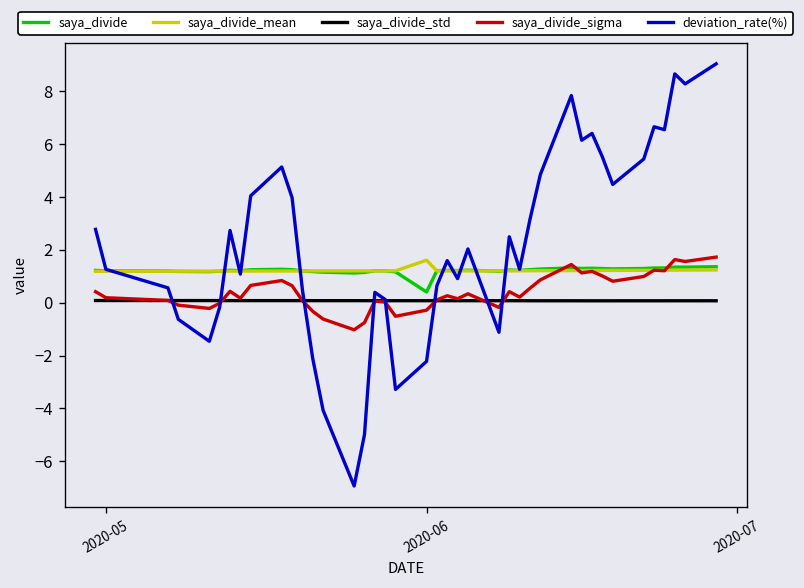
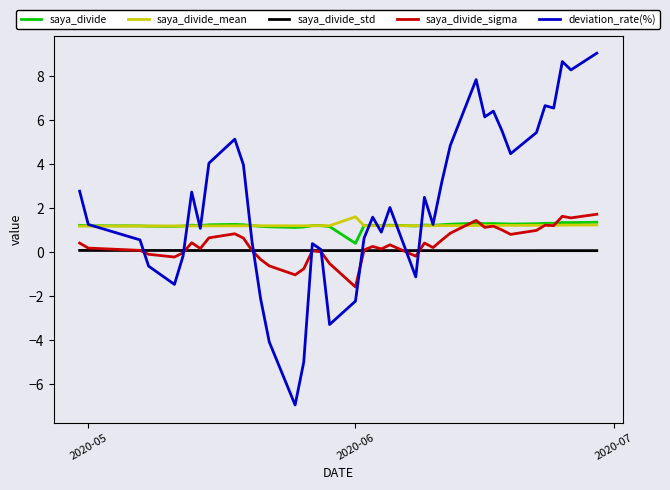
  {
    "saya_divide": {
      "2020-06": 0.4
    },
    "saya_divide_mean": {
      "2020-06": 1.6
    },
    "saya_divide_std": {
      "2020-06": 0.1
    },
    "saya_divide_sigma": {
-     "2020-06": -0.3
+     "2020-06": -1.6
    },
    "deviation_rate(%)": {
      "2020-06": -2.2
    }
  }
